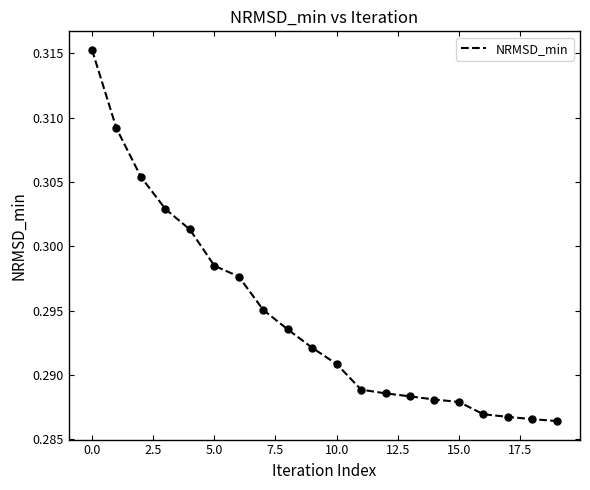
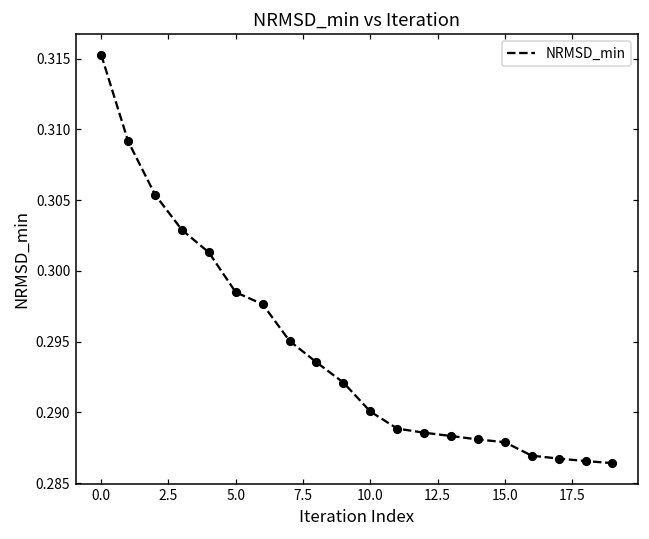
  {
    "0.0": 0.3153,
    "5.0": 0.2985,
-   "10.0": 0.2908,
+   "10.0": 0.2901,
    "15.0": 0.2879
  }
